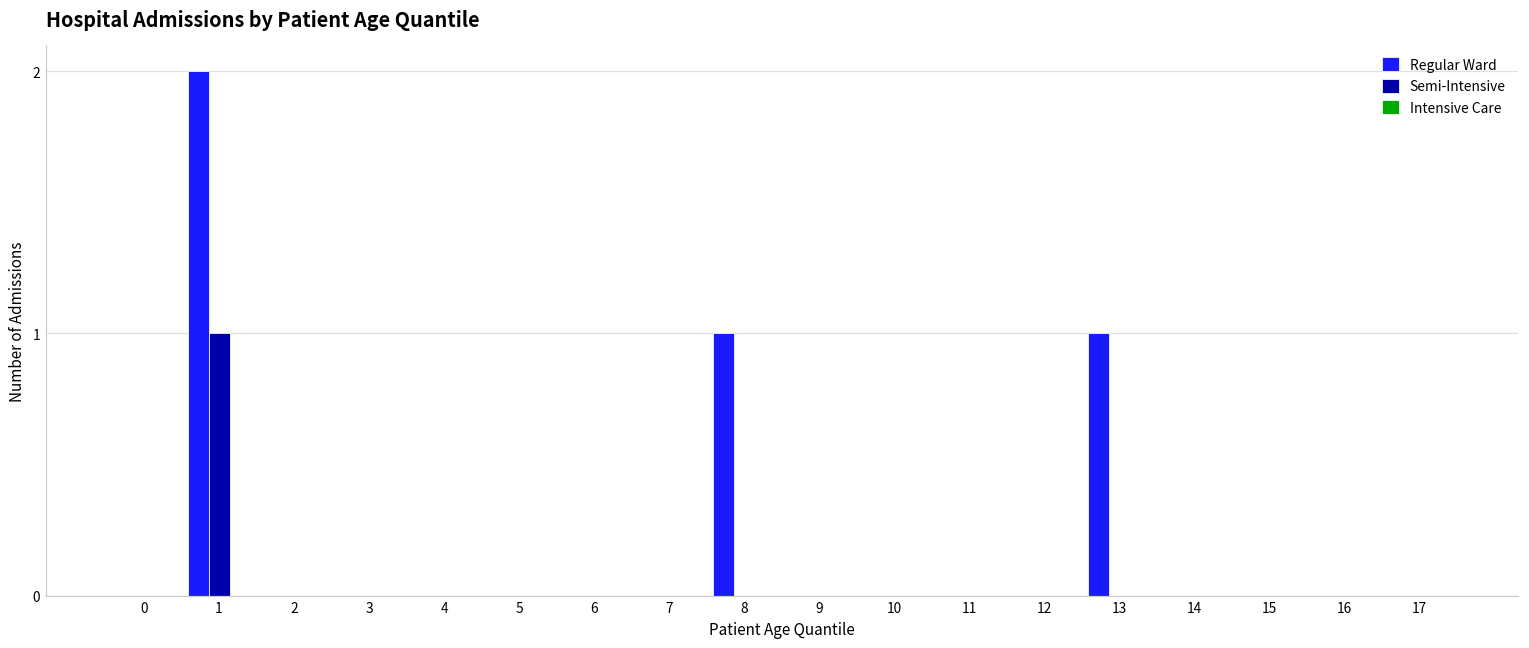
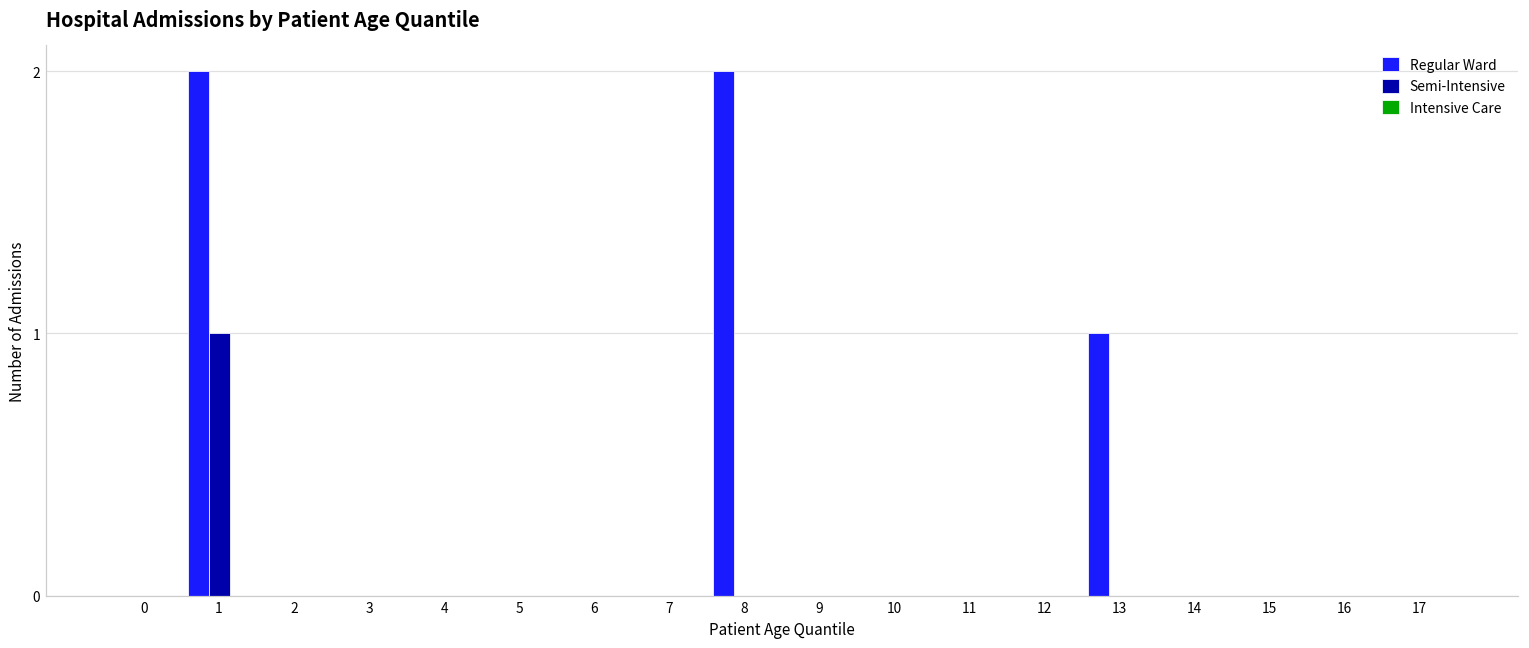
  {
    "Regular Ward": {
      "0": 0,
      "1": 2,
      "2": 0,
      "3": 0,
      "4": 0,
      "5": 0,
      "6": 0,
      "7": 0,
-     "8": 1,
+     "8": 2,
      "9": 0,
      "10": 0,
      "11": 0,
      "12": 0,
      "13": 1,
      "14": 0,
      "15": 0,
      "16": 0,
      "17": 0
    },
    "Semi-Intensive": {
      "0": 0,
      "1": 1,
      "2": 0,
      "3": 0,
      "4": 0,
      "5": 0,
      "6": 0,
      "7": 0,
      "8": 0,
      "9": 0,
      "10": 0,
      "11": 0,
      "12": 0,
      "13": 0,
      "14": 0,
      "15": 0,
      "16": 0,
      "17": 0
    },
    "Intensive Care": {
      "0": 0,
      "1": 0,
      "2": 0,
      "3": 0,
      "4": 0,
      "5": 0,
      "6": 0,
      "7": 0,
      "8": 0,
      "9": 0,
      "10": 0,
      "11": 0,
      "12": 0,
      "13": 0,
      "14": 0,
      "15": 0,
      "16": 0,
      "17": 0
    }
  }
